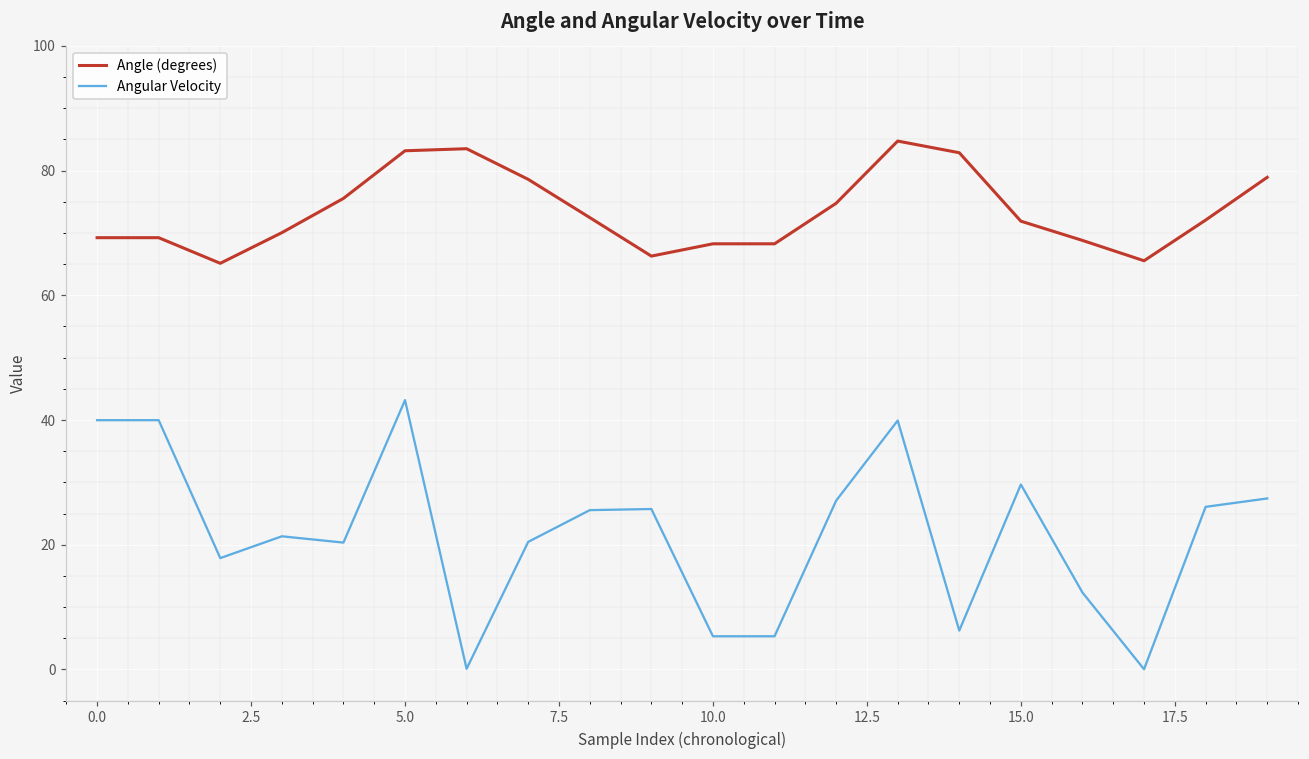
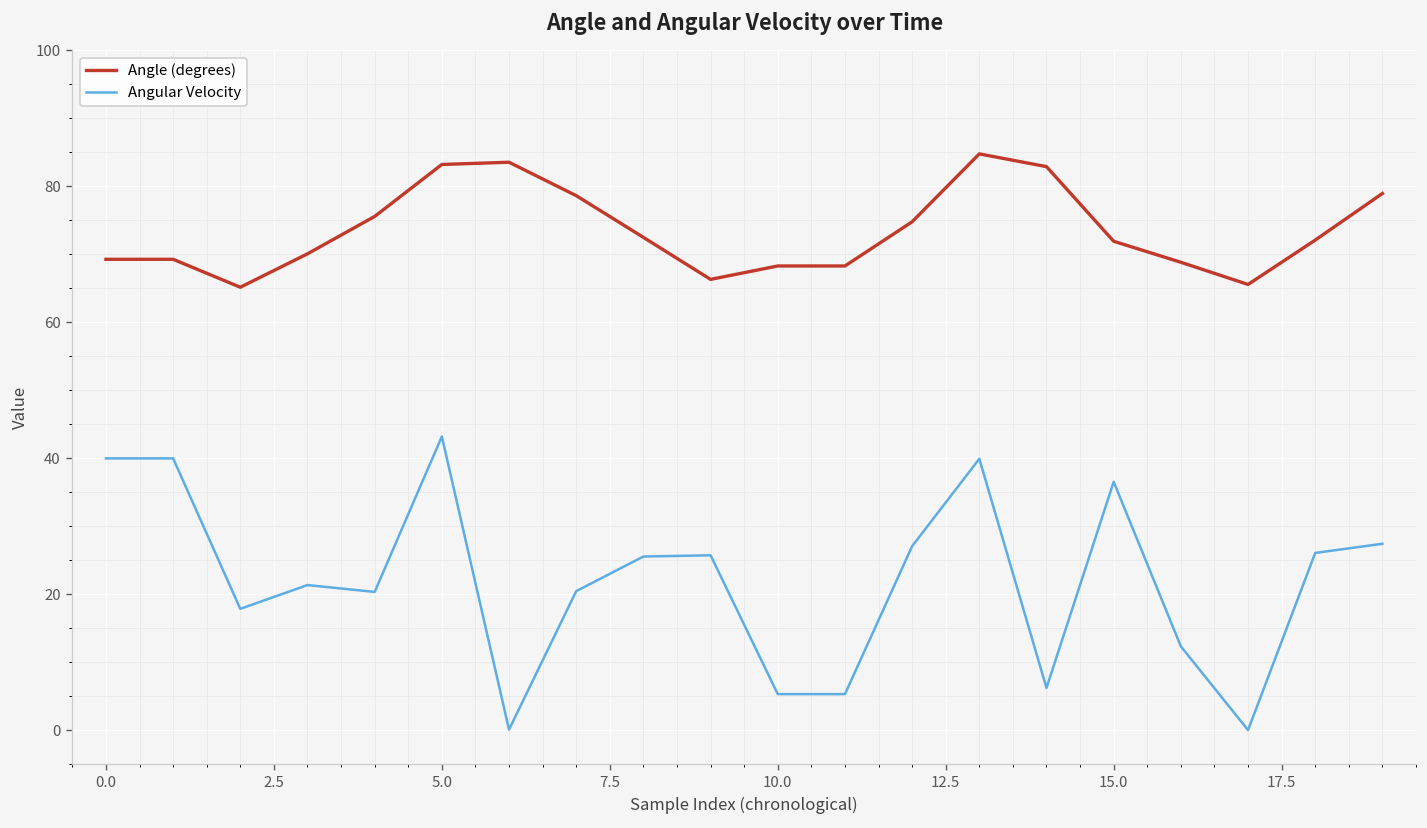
  {
    "Angle (degrees)": {
      "0.0": 69,
      "5.0": 83,
      "10.0": 68,
      "15.0": 72
    },
    "Angular Velocity": {
      "0.0": 40,
      "5.0": 43,
      "10.0": 5,
-     "15.0": 30
+     "15.0": 37
    }
  }
